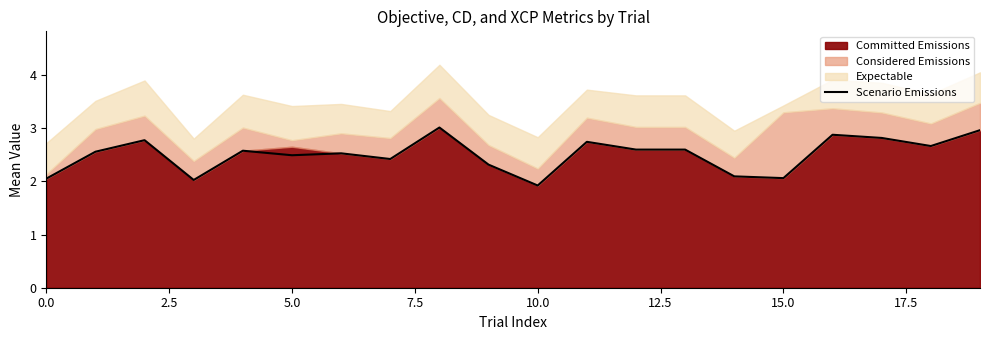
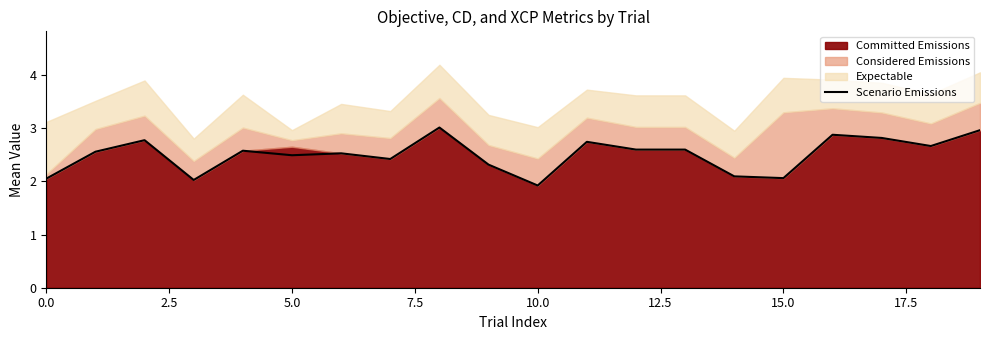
  {
    "Scenario Emissions": {
      "5.0": 2.5
    },
    "Committed Emissions": {
      "5.0": 2.7
    },
    "Considered Emissions": {
      "0.0": 0.1,
      "5.0": 0.1,
-     "10.0": 0.3,
+     "10.0": 0.5,
      "15.0": 1.2
    },
    "Expectable": {
-     "0.0": 0.6,
-     "5.0": 0.6,
+     "0.0": 1.0,
+     "5.0": 0.2,
      "10.0": 0.6,
-     "15.0": 0.1
+     "15.0": 0.6
    }
  }
